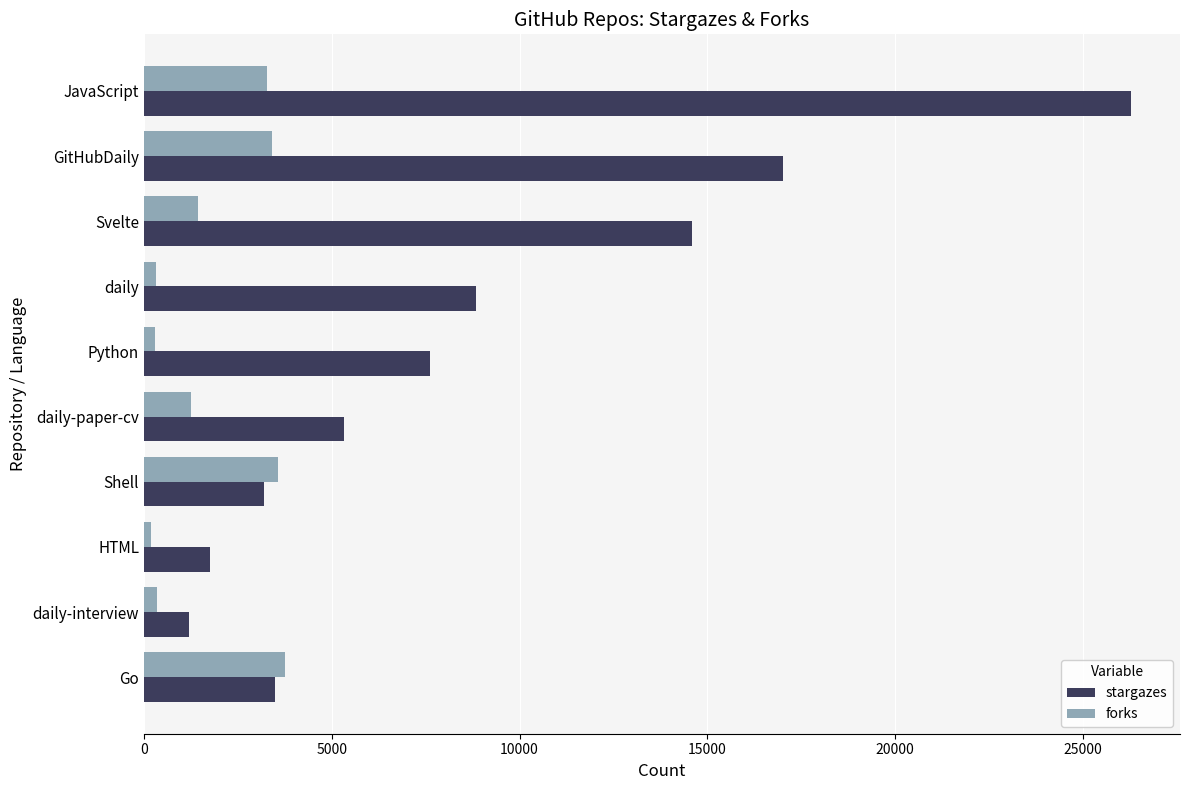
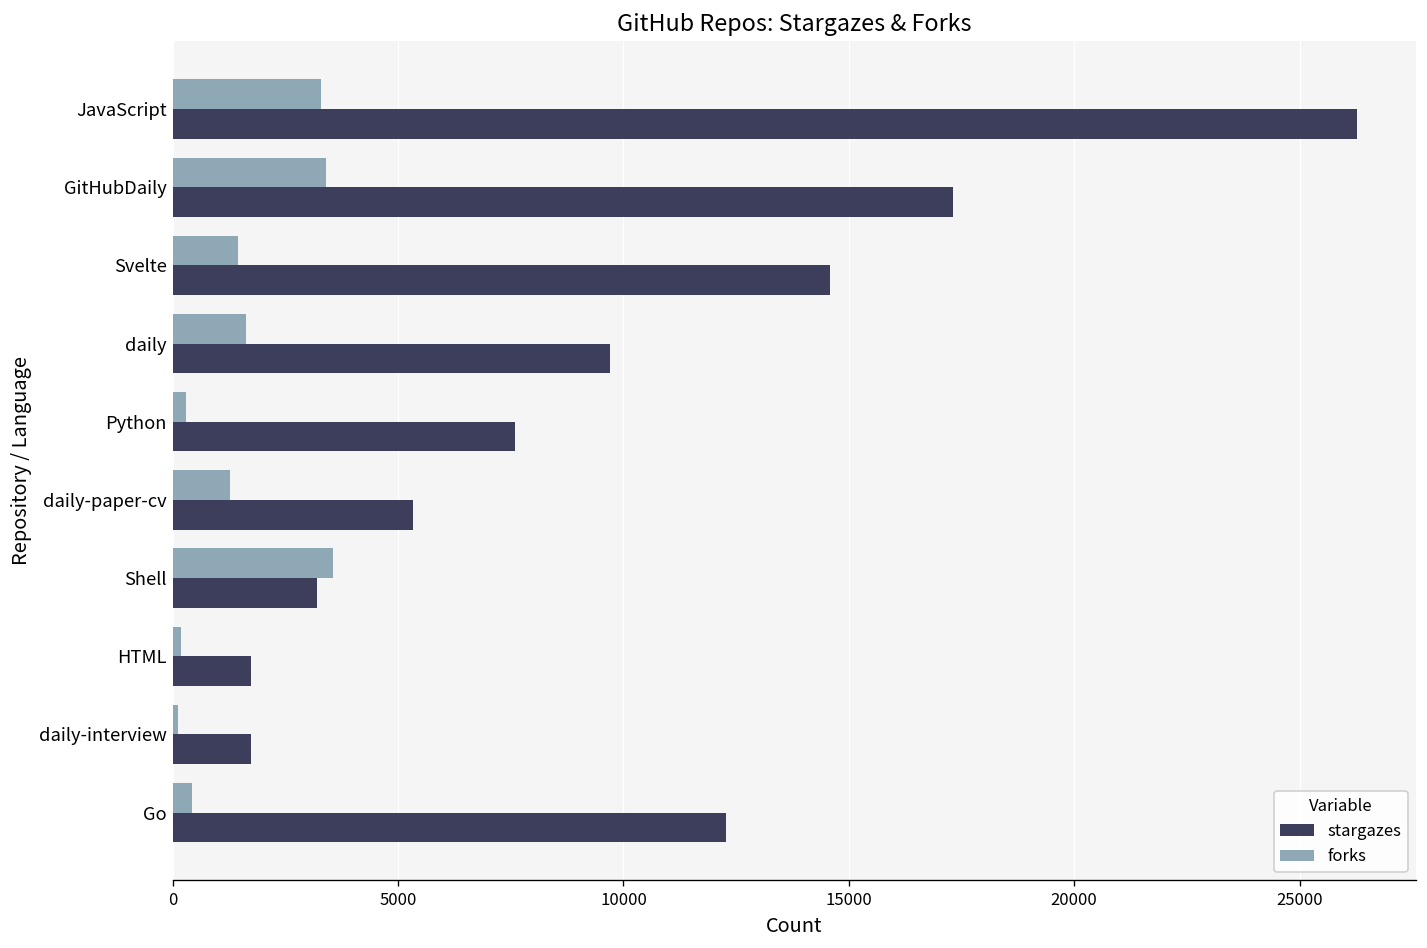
  {
    "stargazes": {
      "JavaScript": 26300,
-     "GitHubDaily": 17000,
+     "GitHubDaily": 17300,
      "Svelte": 14600,
-     "daily": 8900,
+     "daily": 9700,
      "Python": 7600,
      "daily-paper-cv": 5300,
      "Shell": 3200,
      "HTML": 1700,
-     "daily-interview": 1200,
-     "Go": 3500
+     "daily-interview": 1700,
+     "Go": 12300
    },
    "forks": {
      "JavaScript": 3300,
      "GitHubDaily": 3400,
      "Svelte": 1400,
-     "daily": 300,
+     "daily": 1600,
      "Python": 300,
      "daily-paper-cv": 1300,
      "Shell": 3600,
      "HTML": 200,
-     "daily-interview": 400,
-     "Go": 3800
+     "daily-interview": 100,
+     "Go": 400
    }
  }
